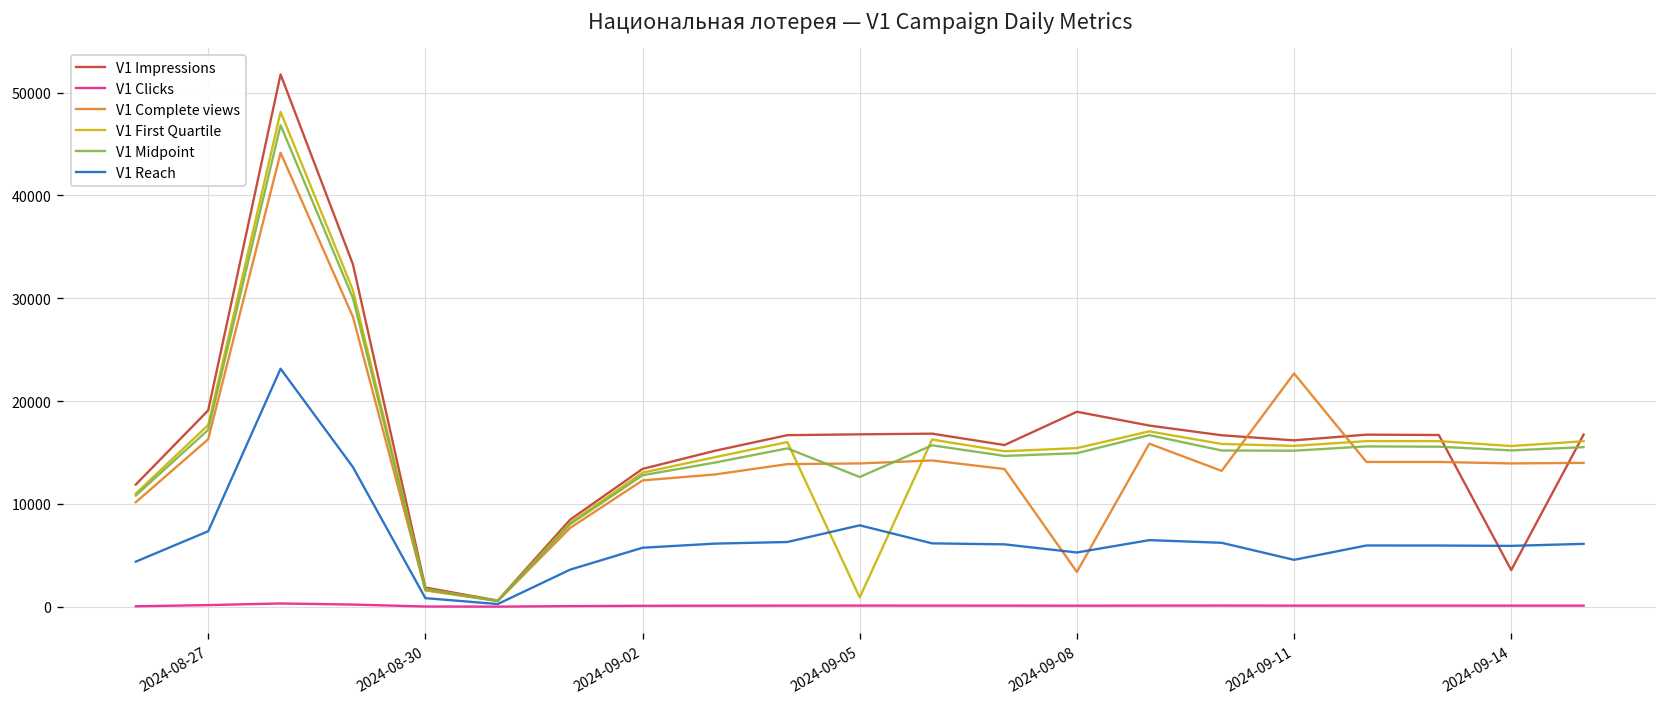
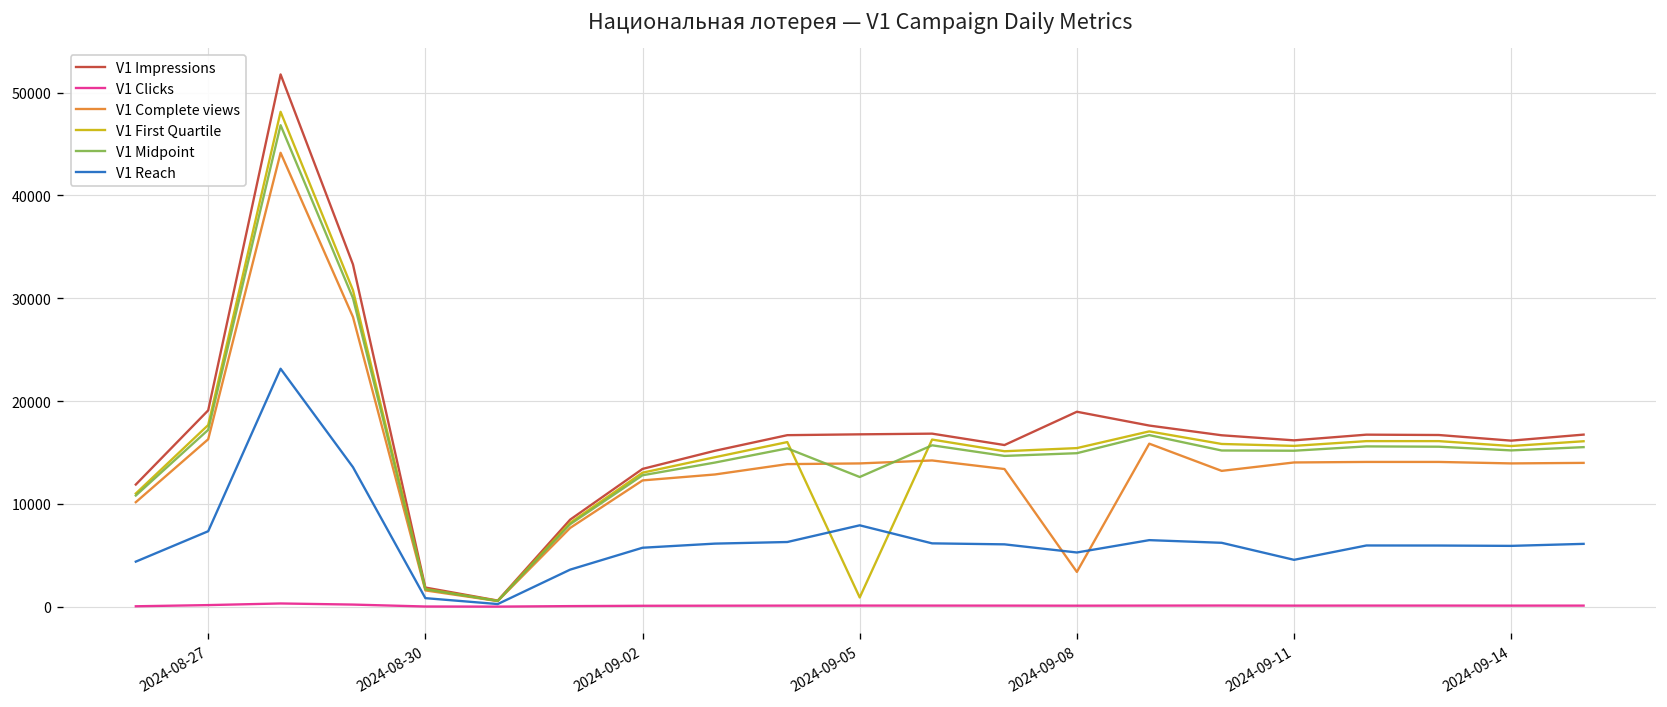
  {
    "V1 Impressions": {
      "2024-08-27": 19000,
      "2024-09-02": 13000,
      "2024-09-05": 17000,
      "2024-09-08": 19000,
      "2024-09-11": 16000,
-     "2024-09-14": 4000
+     "2024-09-14": 16000
    },
    "V1 Clicks": {
      "2024-08-27": 0,
      "2024-08-30": 0,
      "2024-09-02": 0,
      "2024-09-05": 0,
      "2024-09-08": 0,
      "2024-09-11": 0,
      "2024-09-14": 0
    },
    "V1 Complete views": {
      "2024-08-27": 16000,
      "2024-09-02": 12000,
      "2024-09-05": 14000,
      "2024-09-08": 3000,
-     "2024-09-11": 23000,
+     "2024-09-11": 14000,
      "2024-09-14": 14000
    },
    "V1 First Quartile": {
      "2024-08-27": 18000,
      "2024-09-05": 1000,
      "2024-09-08": 15000,
      "2024-09-11": 16000,
      "2024-09-14": 16000
    },
    "V1 Midpoint": {
      "2024-08-27": 17000,
      "2024-09-05": 13000,
      "2024-09-08": 15000,
      "2024-09-11": 15000,
      "2024-09-14": 15000
    },
    "V1 Reach": {
      "2024-08-27": 7000,
      "2024-08-30": 1000,
      "2024-09-02": 6000,
      "2024-09-05": 8000,
      "2024-09-08": 5000,
      "2024-09-11": 5000,
      "2024-09-14": 6000
    }
  }
